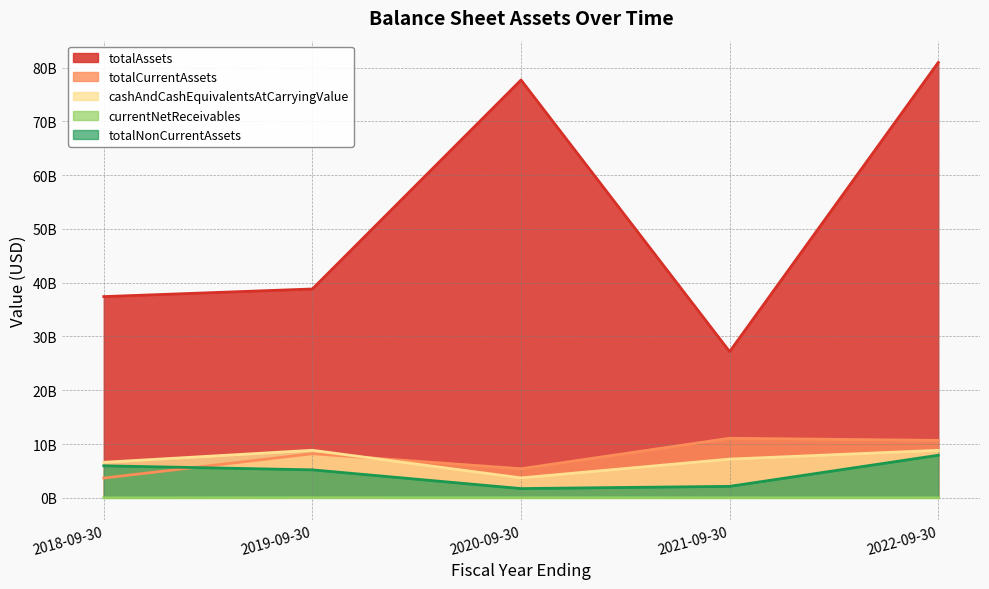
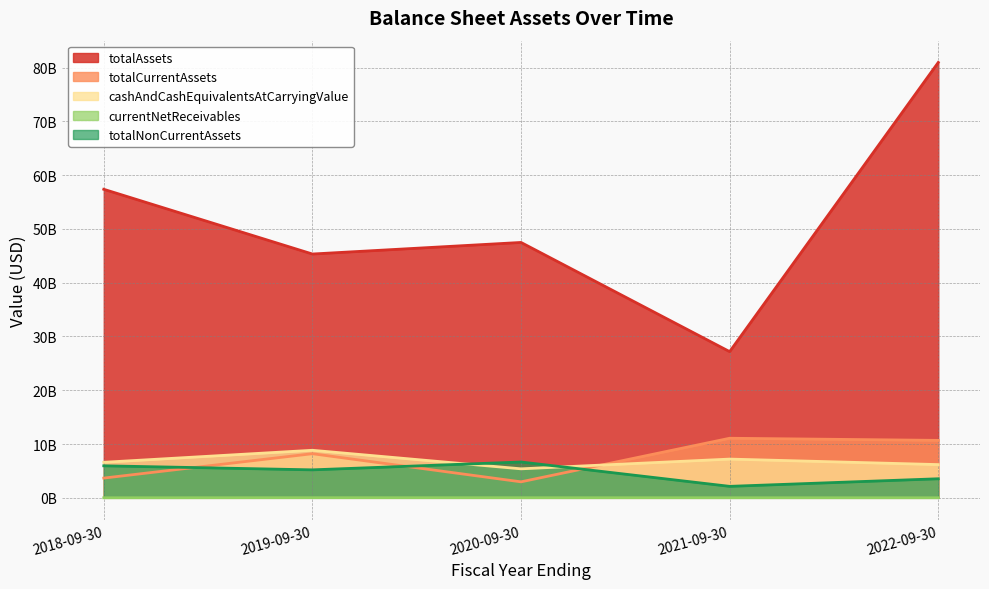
  {
    "totalAssets": {
-     "2018-09-30": 37000000000,
-     "2019-09-30": 39000000000,
-     "2020-09-30": 78000000000,
+     "2018-09-30": 57000000000,
+     "2019-09-30": 45000000000,
+     "2020-09-30": 47000000000,
      "2021-09-30": 27000000000,
      "2022-09-30": 81000000000
    },
    "totalCurrentAssets": {
      "2018-09-30": 4000000000,
      "2019-09-30": 8000000000,
-     "2020-09-30": 5000000000,
+     "2020-09-30": 3000000000,
      "2021-09-30": 11000000000,
      "2022-09-30": 11000000000
    },
    "cashAndCashEquivalentsAtCarryingValue": {
      "2018-09-30": 7000000000,
      "2019-09-30": 9000000000,
-     "2020-09-30": 4000000000,
+     "2020-09-30": 5000000000,
      "2021-09-30": 7000000000,
-     "2022-09-30": 9000000000
+     "2022-09-30": 6000000000
    },
    "currentNetReceivables": {
      "2018-09-30": 0,
      "2019-09-30": 0,
      "2020-09-30": 0,
      "2021-09-30": 0,
      "2022-09-30": 0
    },
    "totalNonCurrentAssets": {
      "2018-09-30": 6000000000,
      "2019-09-30": 5000000000,
-     "2020-09-30": 2000000000,
+     "2020-09-30": 7000000000,
      "2021-09-30": 2000000000,
-     "2022-09-30": 8000000000
+     "2022-09-30": 4000000000
    }
  }
